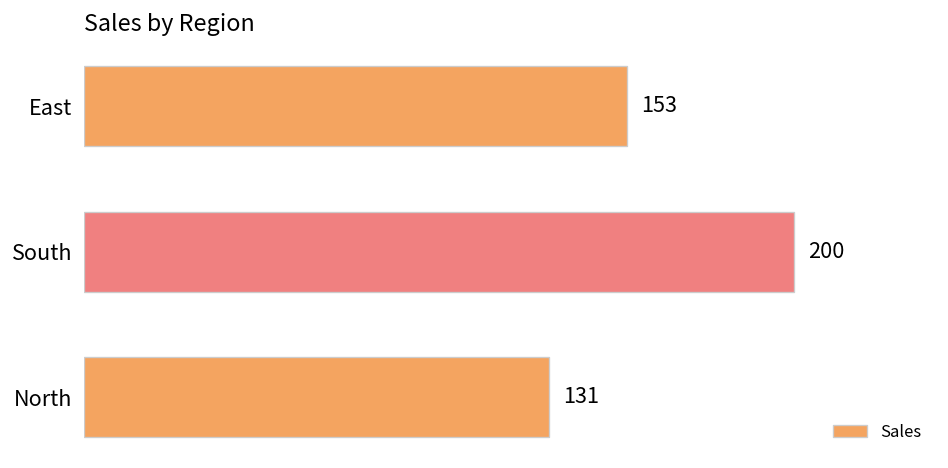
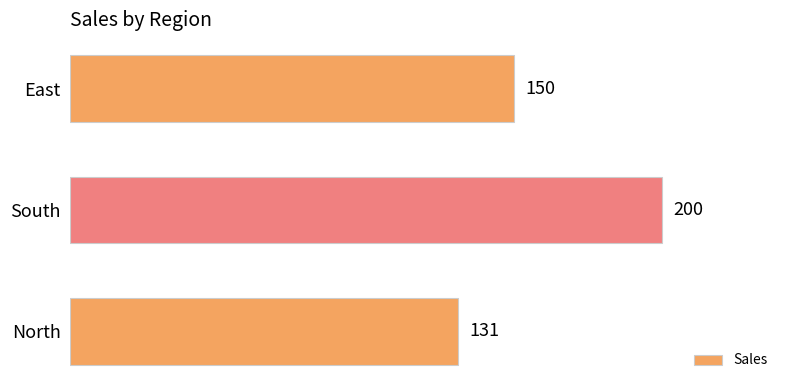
  {
-   "East": 153,
+   "East": 150,
    "South": 200,
    "North": 131
  }
